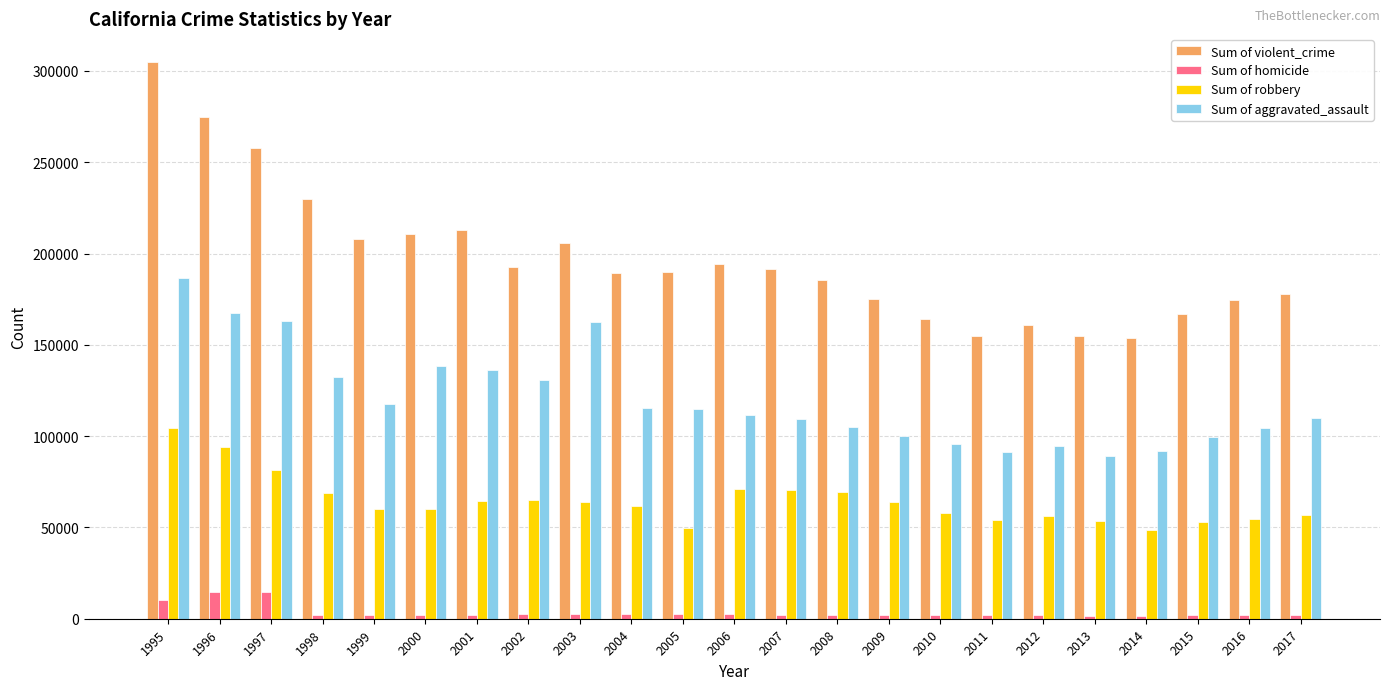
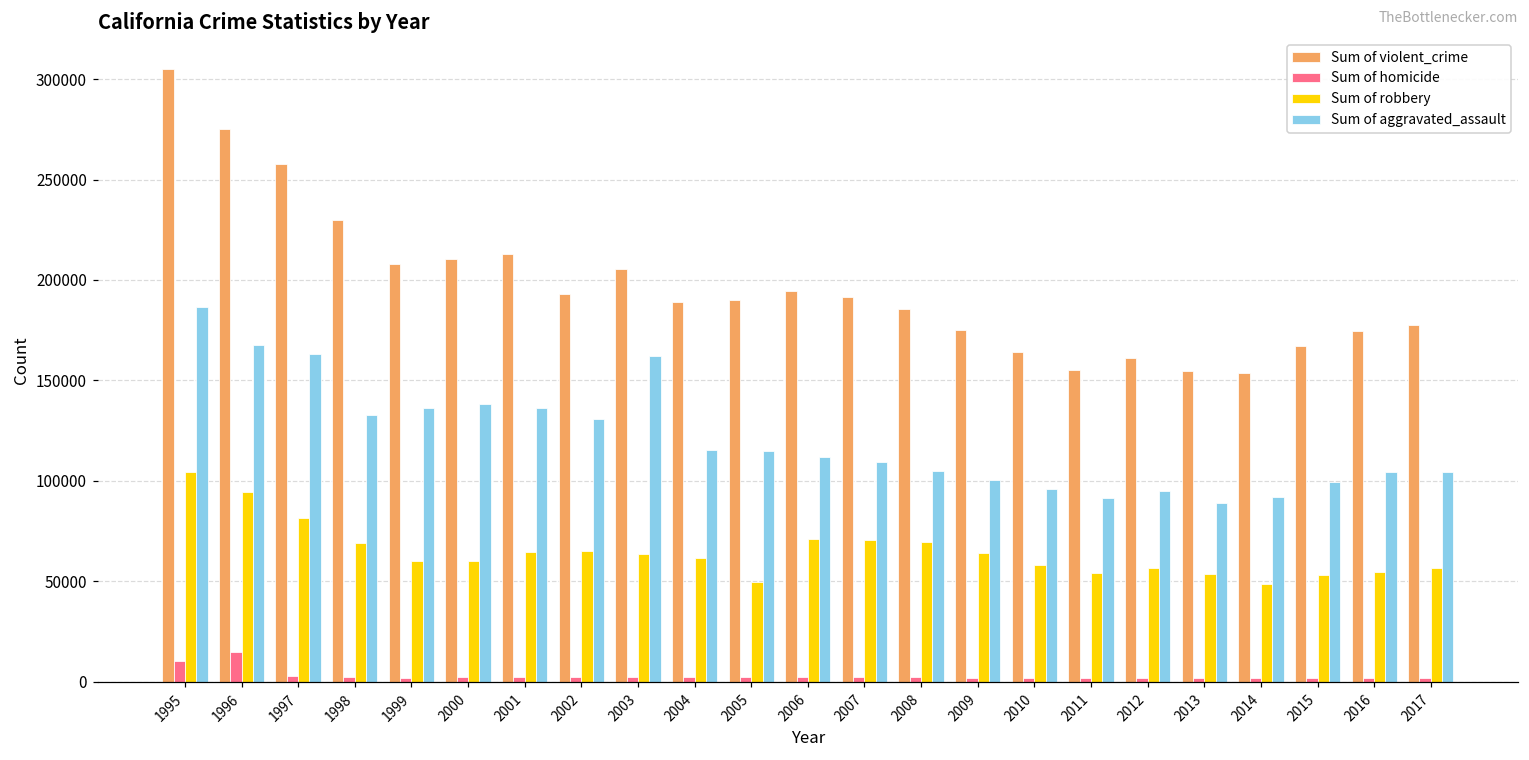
  {
    "Sum of violent_crime": {
      "1995": 305000,
      "1996": 275000,
      "1997": 258000,
      "1998": 230000,
      "1999": 208000,
      "2000": 211000,
      "2001": 213000,
      "2002": 193000,
      "2003": 206000,
      "2004": 189000,
      "2005": 190000,
      "2006": 194000,
      "2007": 192000,
      "2008": 185000,
      "2009": 175000,
      "2010": 164000,
      "2011": 155000,
      "2012": 161000,
      "2013": 155000,
      "2014": 154000,
      "2015": 167000,
      "2016": 175000,
      "2017": 178000
    },
    "Sum of homicide": {
      "1995": 10000,
      "1996": 15000,
-     "1997": 14000,
+     "1997": 3000,
      "1998": 2000,
      "1999": 2000,
      "2000": 2000,
      "2001": 2000,
      "2002": 2000,
      "2003": 2000,
      "2004": 2000,
      "2005": 3000,
      "2006": 2000,
      "2007": 2000,
      "2008": 2000,
      "2009": 2000,
      "2010": 2000,
      "2011": 2000,
      "2012": 2000,
      "2013": 2000,
      "2014": 2000,
      "2015": 2000,
      "2016": 2000,
      "2017": 2000
    },
    "Sum of robbery": {
      "1995": 105000,
      "1996": 94000,
      "1997": 81000,
      "1998": 69000,
      "1999": 60000,
      "2000": 60000,
      "2001": 65000,
      "2002": 65000,
      "2003": 64000,
      "2004": 62000,
      "2005": 50000,
      "2006": 71000,
      "2007": 71000,
      "2008": 69000,
      "2009": 64000,
      "2010": 58000,
      "2011": 54000,
      "2012": 57000,
      "2013": 54000,
      "2014": 49000,
      "2015": 53000,
      "2016": 55000,
      "2017": 57000
    },
    "Sum of aggravated_assault": {
      "1995": 186000,
      "1996": 168000,
      "1997": 163000,
      "1998": 133000,
-     "1999": 118000,
+     "1999": 136000,
      "2000": 138000,
      "2001": 136000,
      "2002": 131000,
      "2003": 162000,
      "2004": 115000,
      "2005": 115000,
      "2006": 112000,
      "2007": 110000,
      "2008": 105000,
      "2009": 100000,
      "2010": 96000,
      "2011": 91000,
      "2012": 95000,
      "2013": 89000,
      "2014": 92000,
      "2015": 99000,
      "2016": 104000,
-     "2017": 110000
+     "2017": 104000
    }
  }
